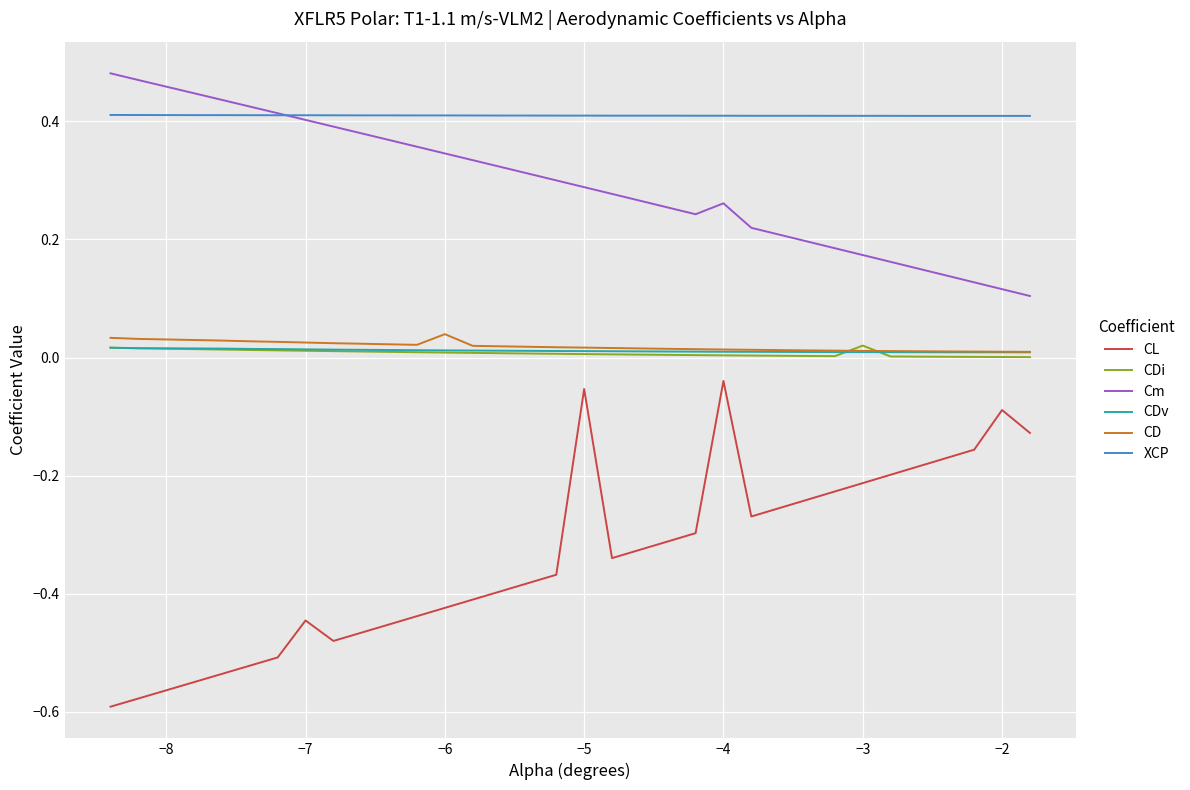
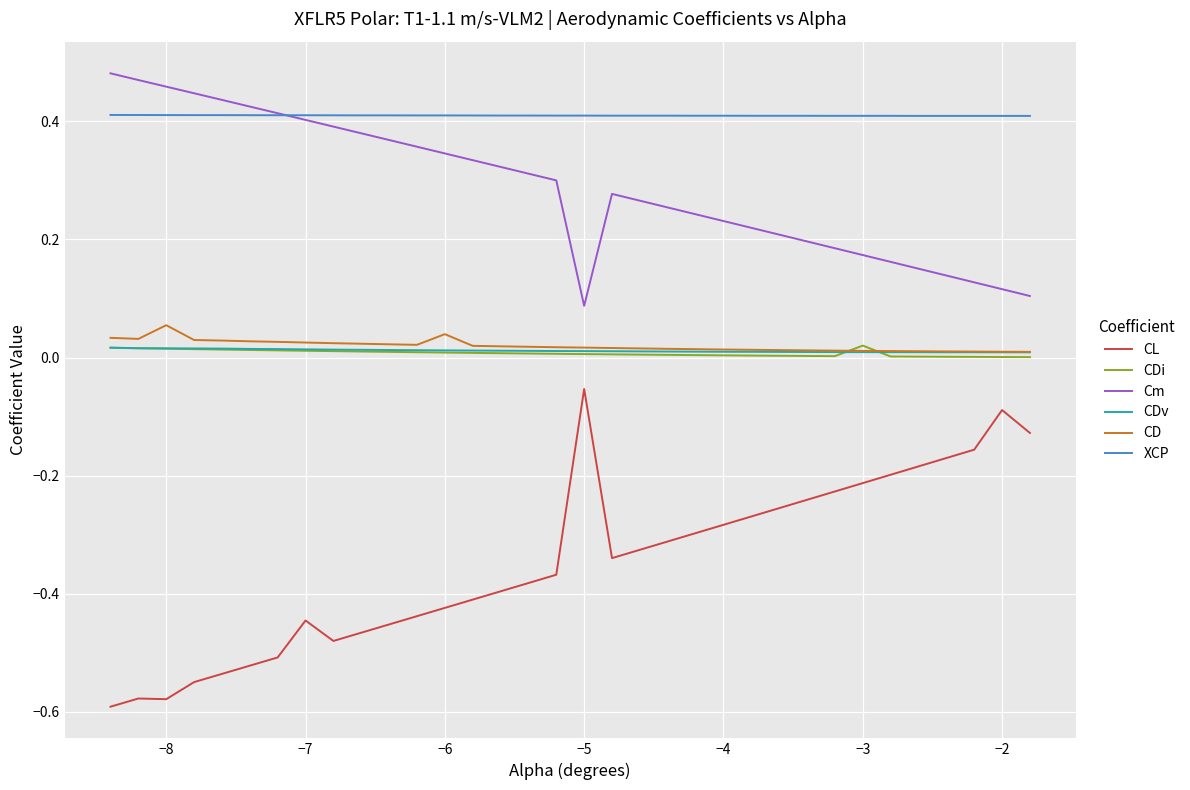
  {
    "CL": {
-     "−8": -0.56,
+     "−8": -0.58,
      "−7": -0.45,
      "−6": -0.42,
      "−5": -0.05,
-     "−4": -0.04,
+     "−4": -0.28,
      "−3": -0.21,
      "−2": -0.09
    },
    "CDi": {
      "−5": 0.01,
      "−4": 0.00,
      "−3": 0.02,
      "−2": 0.00
    },
    "Cm": {
      "−8": 0.46,
      "−7": 0.40,
      "−6": 0.35,
-     "−5": 0.29,
-     "−4": 0.26,
+     "−5": 0.09,
+     "−4": 0.23,
      "−3": 0.17,
      "−2": 0.12
    },
    "CD": {
-     "−8": 0.03,
+     "−8": 0.05,
      "−7": 0.03,
      "−6": 0.04,
      "−5": 0.02
    }
  }
